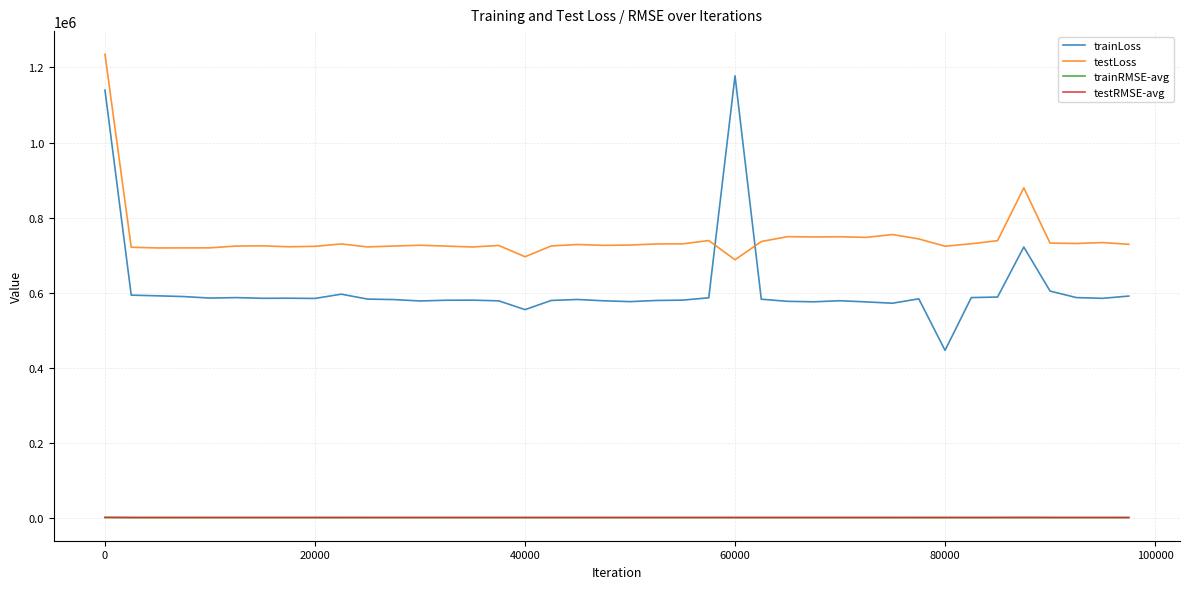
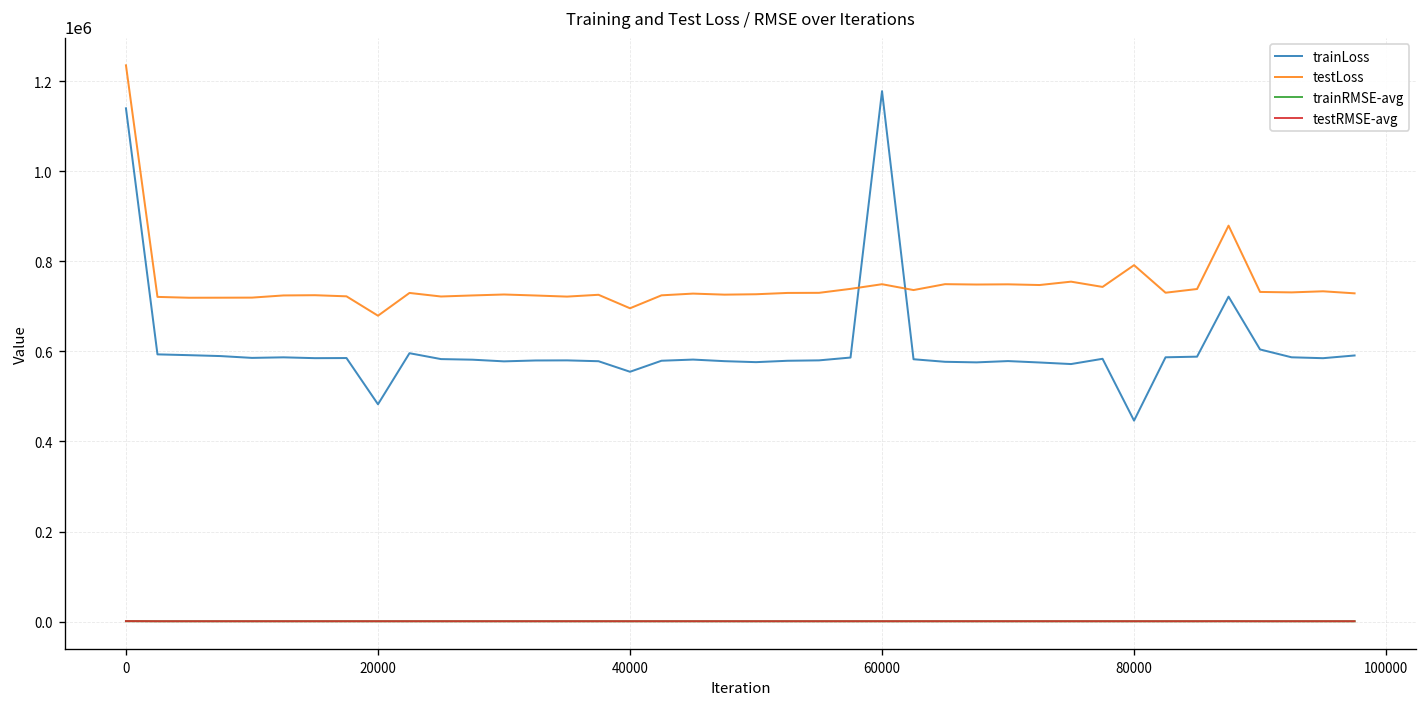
  {
    "trainLoss": {
      "0": 1140000,
-     "20000": 580000,
+     "20000": 480000,
      "40000": 550000,
      "60000": 1180000,
      "80000": 450000
    },
    "testLoss": {
      "0": 1240000,
-     "20000": 720000,
+     "20000": 680000,
      "40000": 700000,
-     "60000": 690000,
-     "80000": 720000
+     "60000": 750000,
+     "80000": 790000
    }
  }
